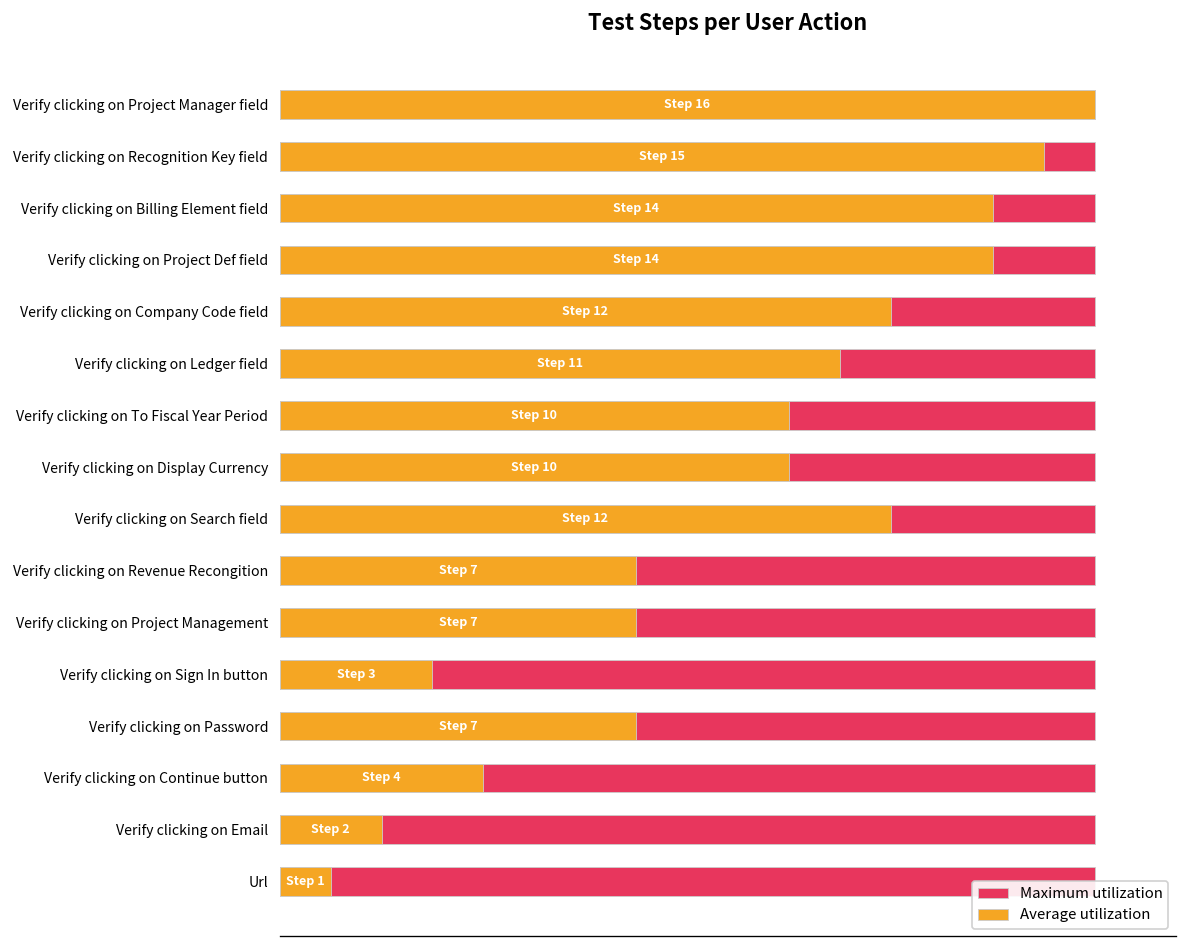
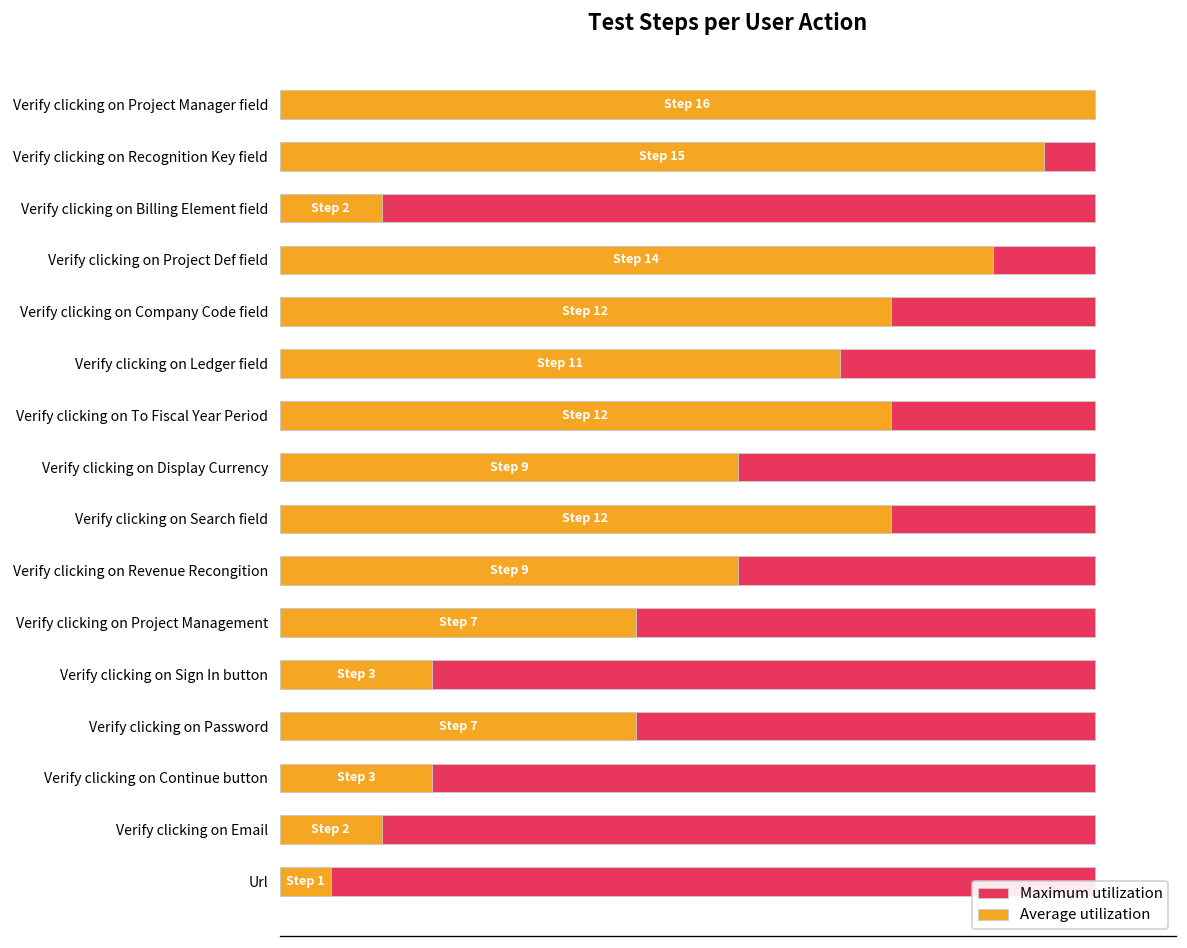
  {
    "Average utilization": {
-     "Verify clicking on Billing Element field": 14,
-     "Verify clicking on To Fiscal Year Period": 10,
-     "Verify clicking on Display Currency": 10,
-     "Verify clicking on Revenue Recongition": 7,
-     "Verify clicking on Continue button": 4
+     "Verify clicking on Billing Element field": 2,
+     "Verify clicking on To Fiscal Year Period": 12,
+     "Verify clicking on Display Currency": 9,
+     "Verify clicking on Revenue Recongition": 9,
+     "Verify clicking on Continue button": 3
    }
  }
